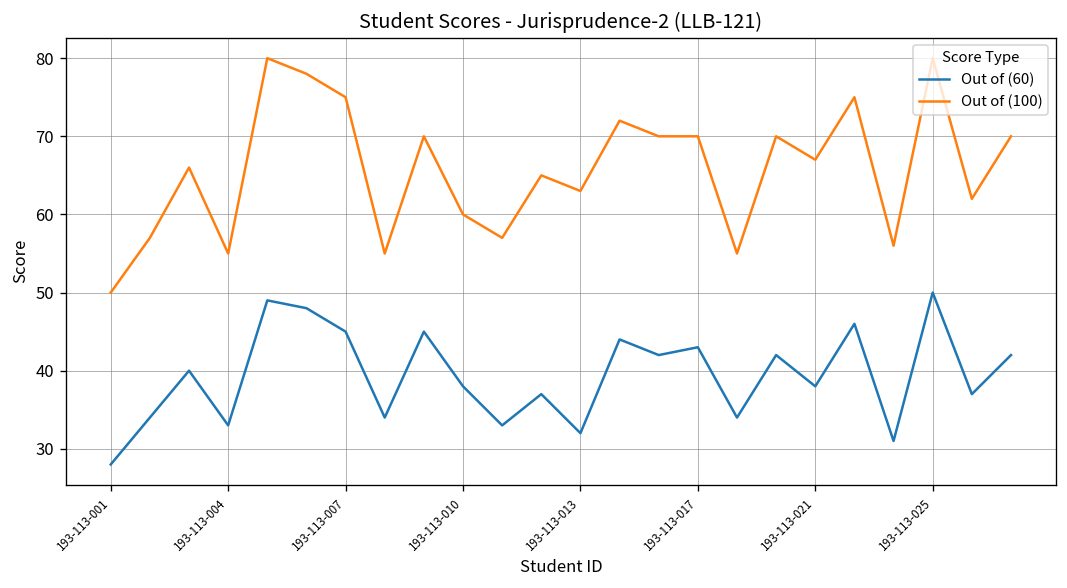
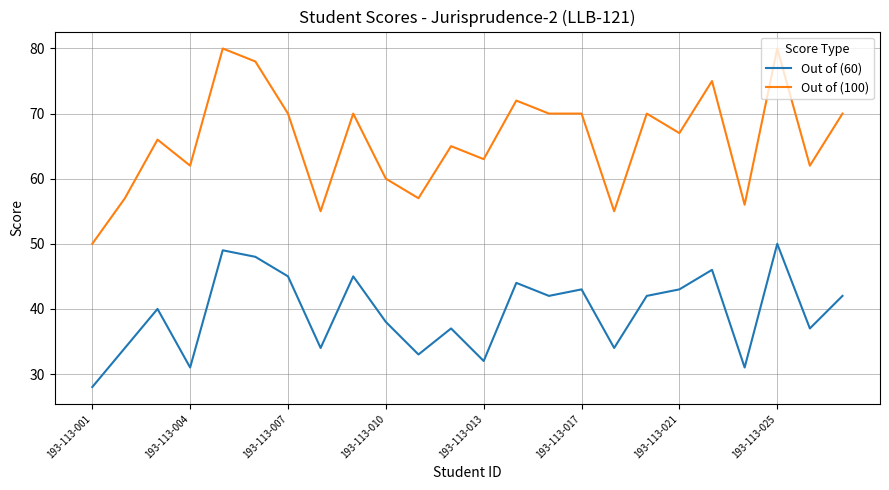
  {
    "Out of (60)": {
      "193-113-001": 28,
-     "193-113-004": 33,
+     "193-113-004": 31,
      "193-113-007": 45,
      "193-113-010": 38,
      "193-113-013": 32,
      "193-113-017": 43,
-     "193-113-021": 38,
+     "193-113-021": 43,
      "193-113-025": 50
    },
    "Out of (100)": {
      "193-113-001": 50,
-     "193-113-004": 55,
-     "193-113-007": 75,
+     "193-113-004": 62,
+     "193-113-007": 70,
      "193-113-010": 60,
      "193-113-013": 63,
      "193-113-017": 70,
      "193-113-021": 67
    }
  }
